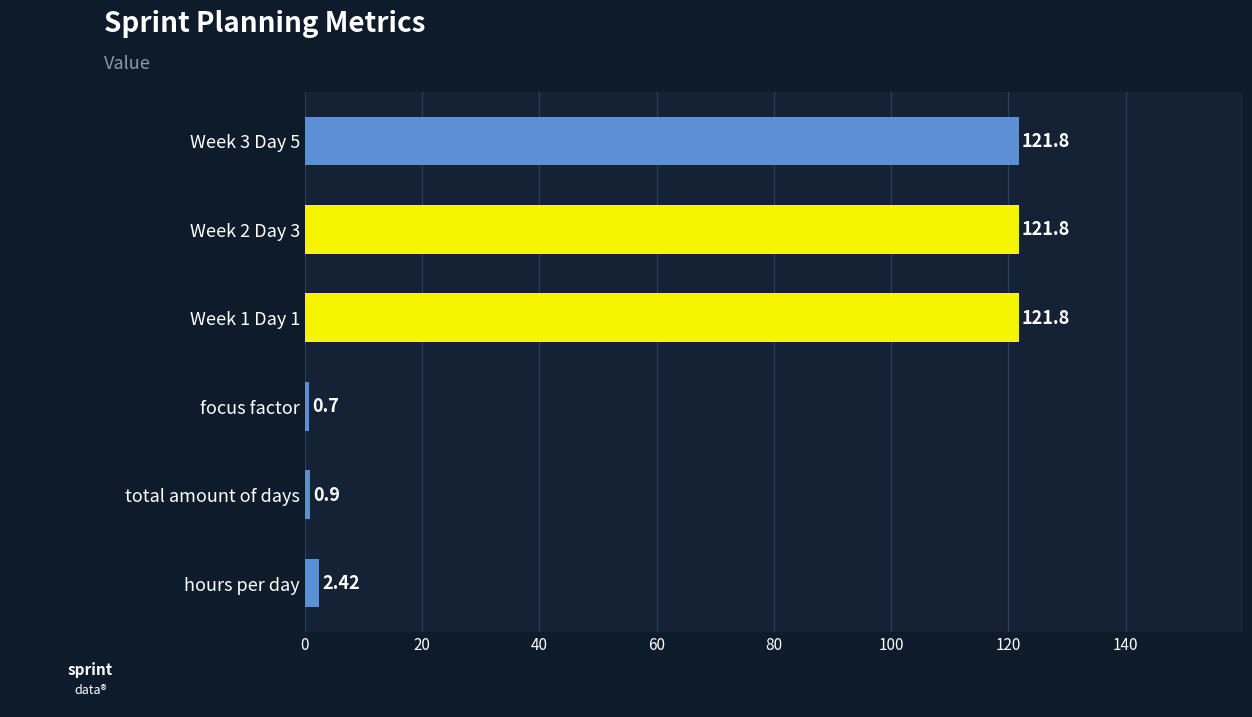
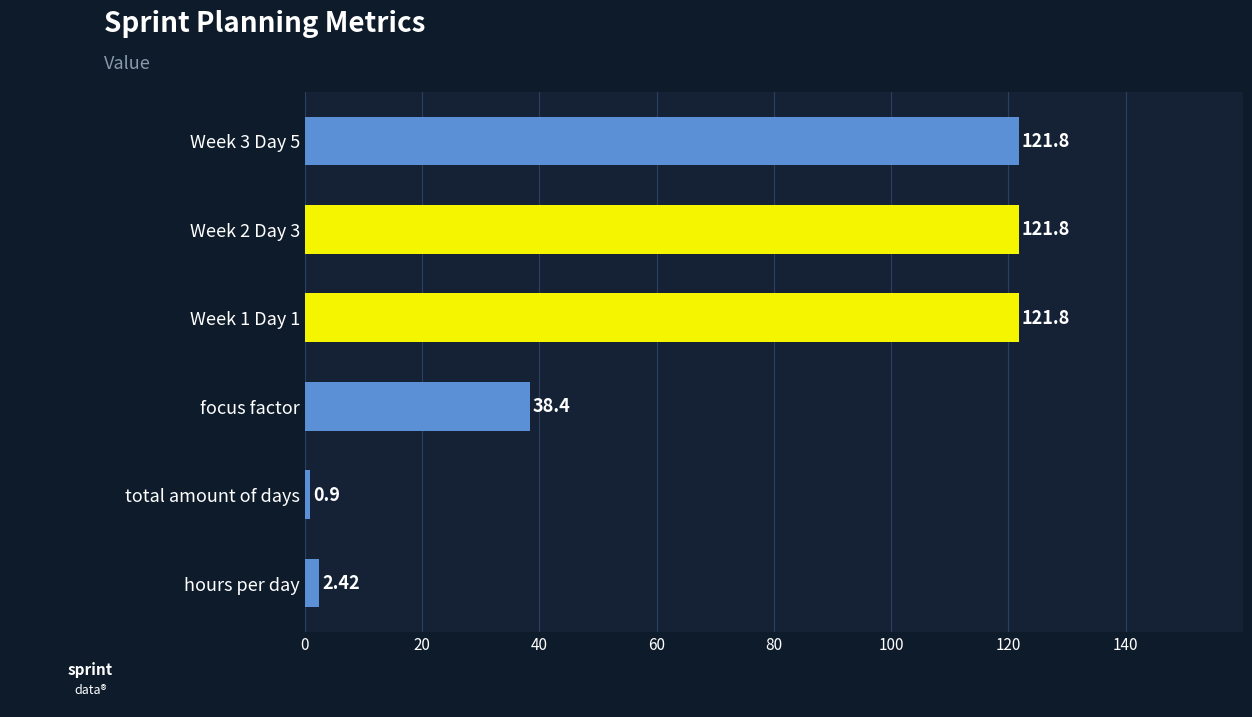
  {
    "Week 3 Day 5": 121.8,
    "Week 2 Day 3": 121.8,
    "Week 1 Day 1": 121.8,
-   "focus factor": 0.7,
+   "focus factor": 38.4,
    "total amount of days": 0.9,
    "hours per day": 2.42
  }
